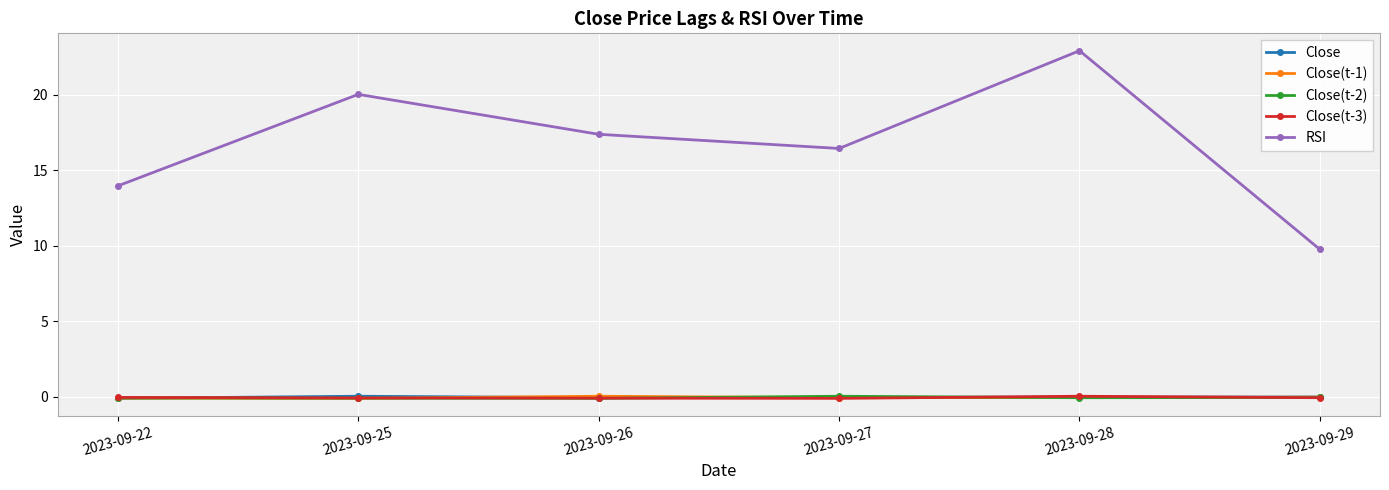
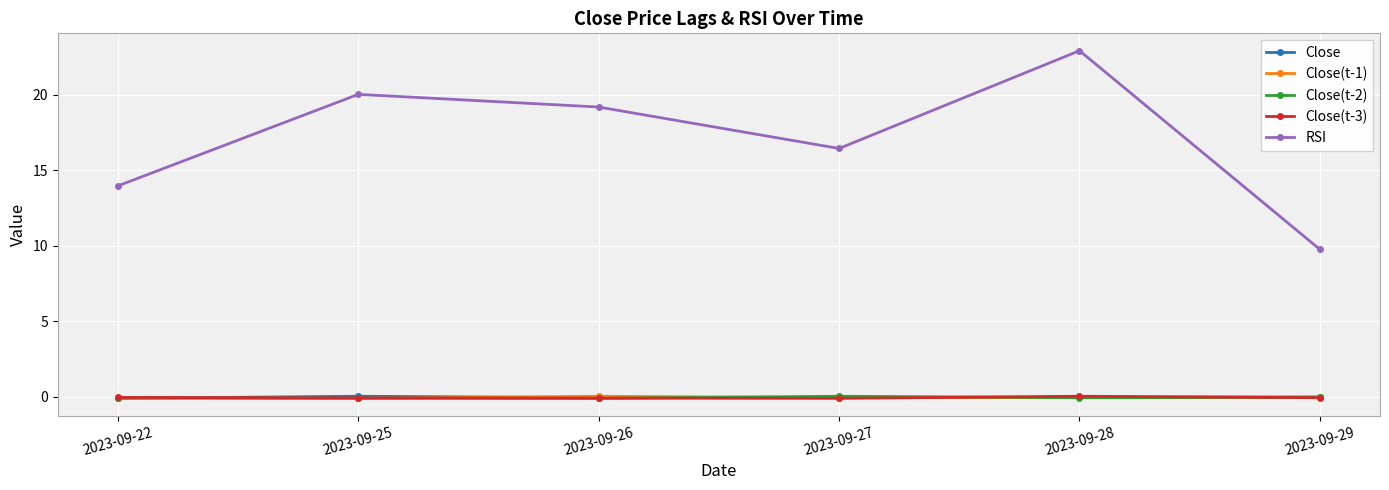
  {
    "RSI": {
      "2023-09-22": 14.0,
      "2023-09-25": 20.0,
-     "2023-09-26": 17.4,
+     "2023-09-26": 19.2,
      "2023-09-27": 16.5,
      "2023-09-28": 22.9,
      "2023-09-29": 9.8
    }
  }
